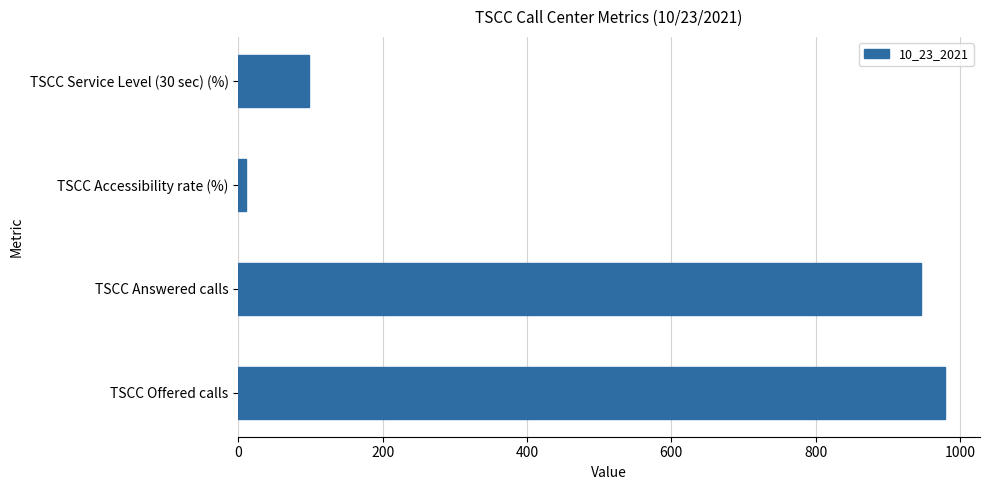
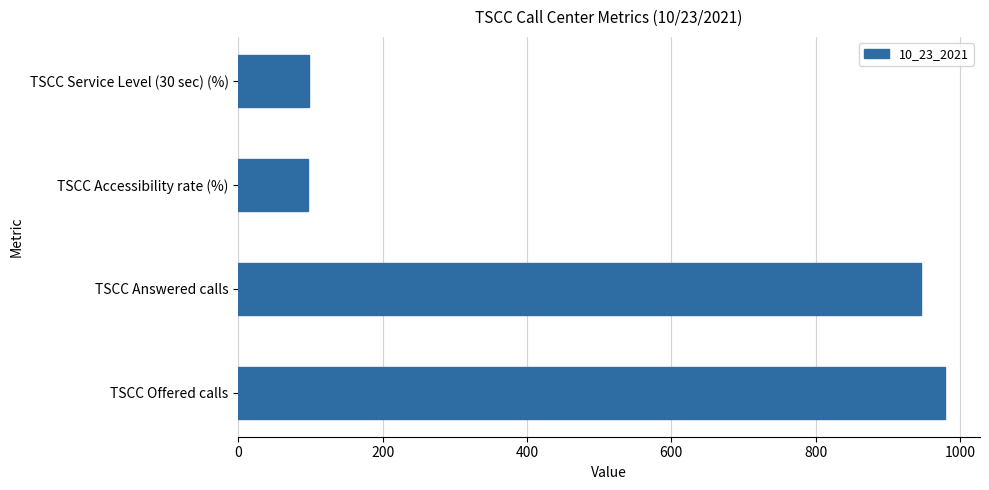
  {
    "TSCC Service Level (30 sec) (%)": 100,
-   "TSCC Accessibility rate (%)": 10,
+   "TSCC Accessibility rate (%)": 100,
    "TSCC Answered calls": 950,
    "TSCC Offered calls": 980
  }
